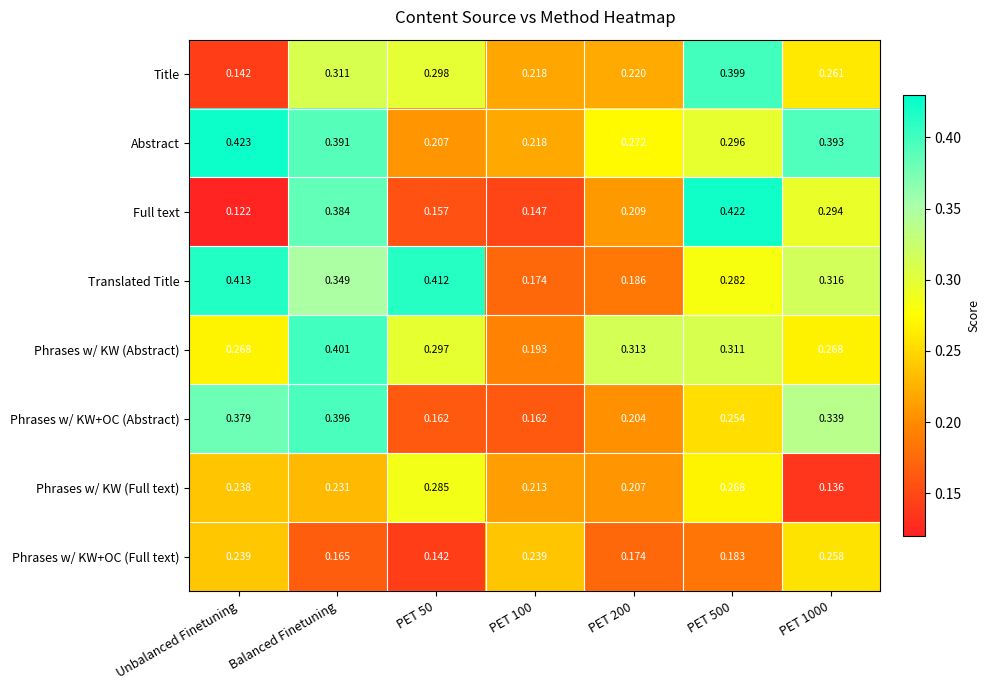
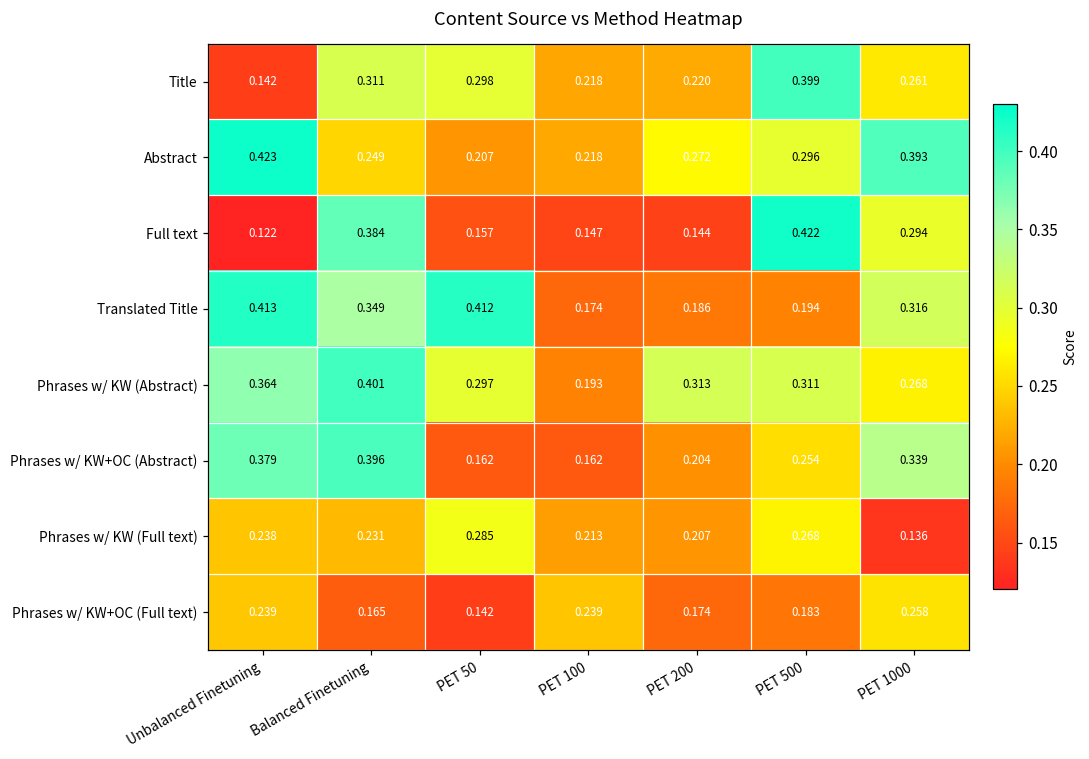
  {
    "Title": {
      "Unbalanced Finetuning": 0.142,
      "Balanced Finetuning": 0.311,
      "PET 50": 0.298,
      "PET 100": 0.218,
      "PET 200": 0.220,
      "PET 500": 0.399,
      "PET 1000": 0.261
    },
    "Abstract": {
      "Unbalanced Finetuning": 0.423,
-     "Balanced Finetuning": 0.391,
+     "Balanced Finetuning": 0.249,
      "PET 50": 0.207,
      "PET 100": 0.218,
      "PET 200": 0.272,
      "PET 500": 0.296,
      "PET 1000": 0.393
    },
    "Full text": {
      "Unbalanced Finetuning": 0.122,
      "Balanced Finetuning": 0.384,
      "PET 50": 0.157,
      "PET 100": 0.147,
-     "PET 200": 0.209,
+     "PET 200": 0.144,
      "PET 500": 0.422,
      "PET 1000": 0.294
    },
    "Translated Title": {
      "Unbalanced Finetuning": 0.413,
      "Balanced Finetuning": 0.349,
      "PET 50": 0.412,
      "PET 100": 0.174,
      "PET 200": 0.186,
-     "PET 500": 0.282,
+     "PET 500": 0.194,
      "PET 1000": 0.316
    },
    "Phrases w/ KW (Abstract)": {
-     "Unbalanced Finetuning": 0.268,
+     "Unbalanced Finetuning": 0.364,
      "Balanced Finetuning": 0.401,
      "PET 50": 0.297,
      "PET 100": 0.193,
      "PET 200": 0.313,
      "PET 500": 0.311,
      "PET 1000": 0.268
    },
    "Phrases w/ KW+OC (Abstract)": {
      "Unbalanced Finetuning": 0.379,
      "Balanced Finetuning": 0.396,
      "PET 50": 0.162,
      "PET 100": 0.162,
      "PET 200": 0.204,
      "PET 500": 0.254,
      "PET 1000": 0.339
    },
    "Phrases w/ KW (Full text)": {
      "Unbalanced Finetuning": 0.238,
      "Balanced Finetuning": 0.231,
      "PET 50": 0.285,
      "PET 100": 0.213,
      "PET 200": 0.207,
      "PET 500": 0.268,
      "PET 1000": 0.136
    },
    "Phrases w/ KW+OC (Full text)": {
      "Unbalanced Finetuning": 0.239,
      "Balanced Finetuning": 0.165,
      "PET 50": 0.142,
      "PET 100": 0.239,
      "PET 200": 0.174,
      "PET 500": 0.183,
      "PET 1000": 0.258
    }
  }
